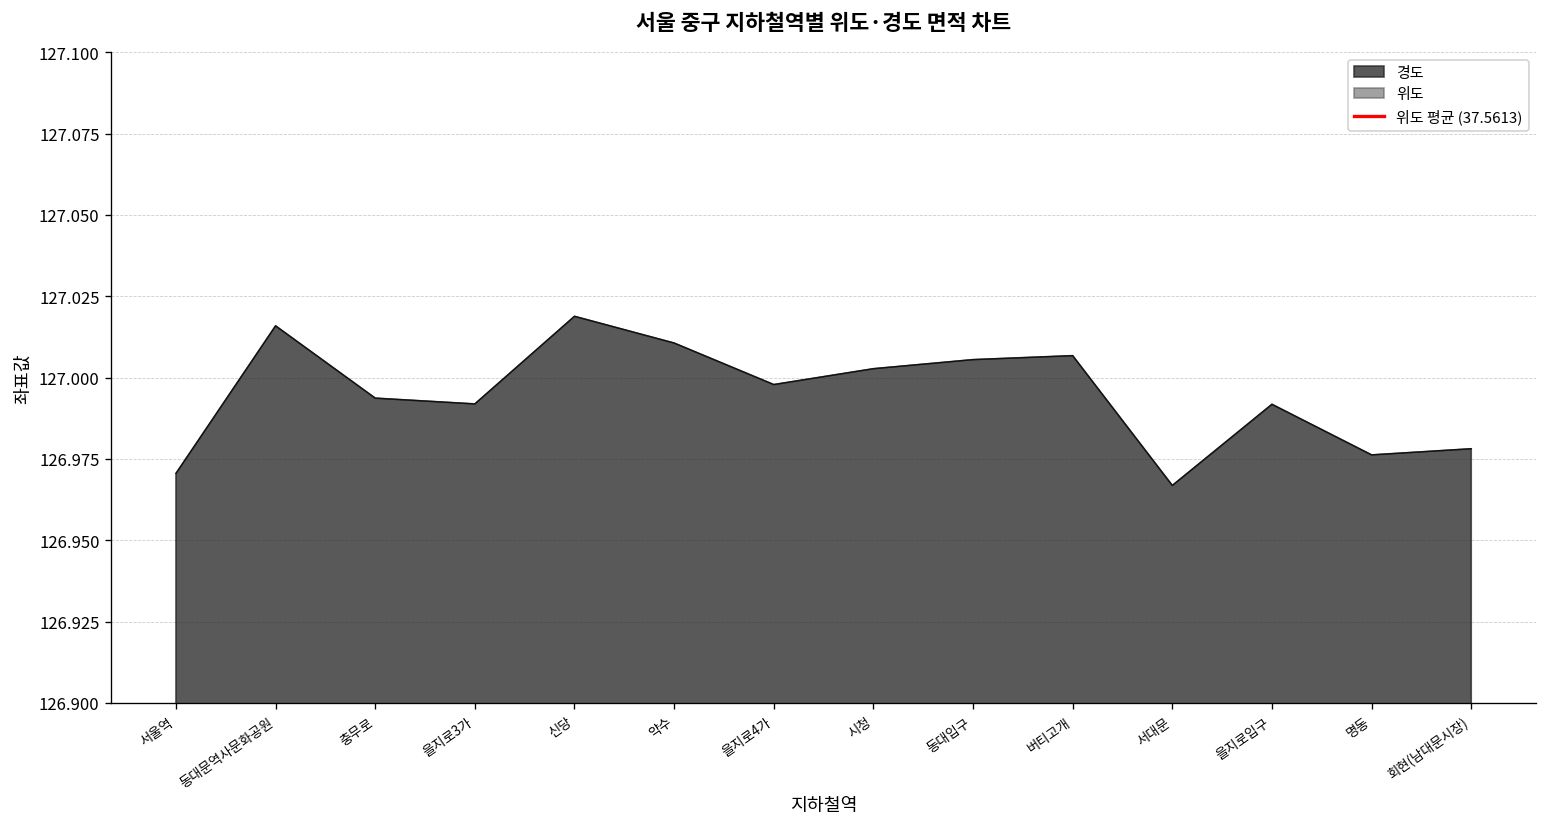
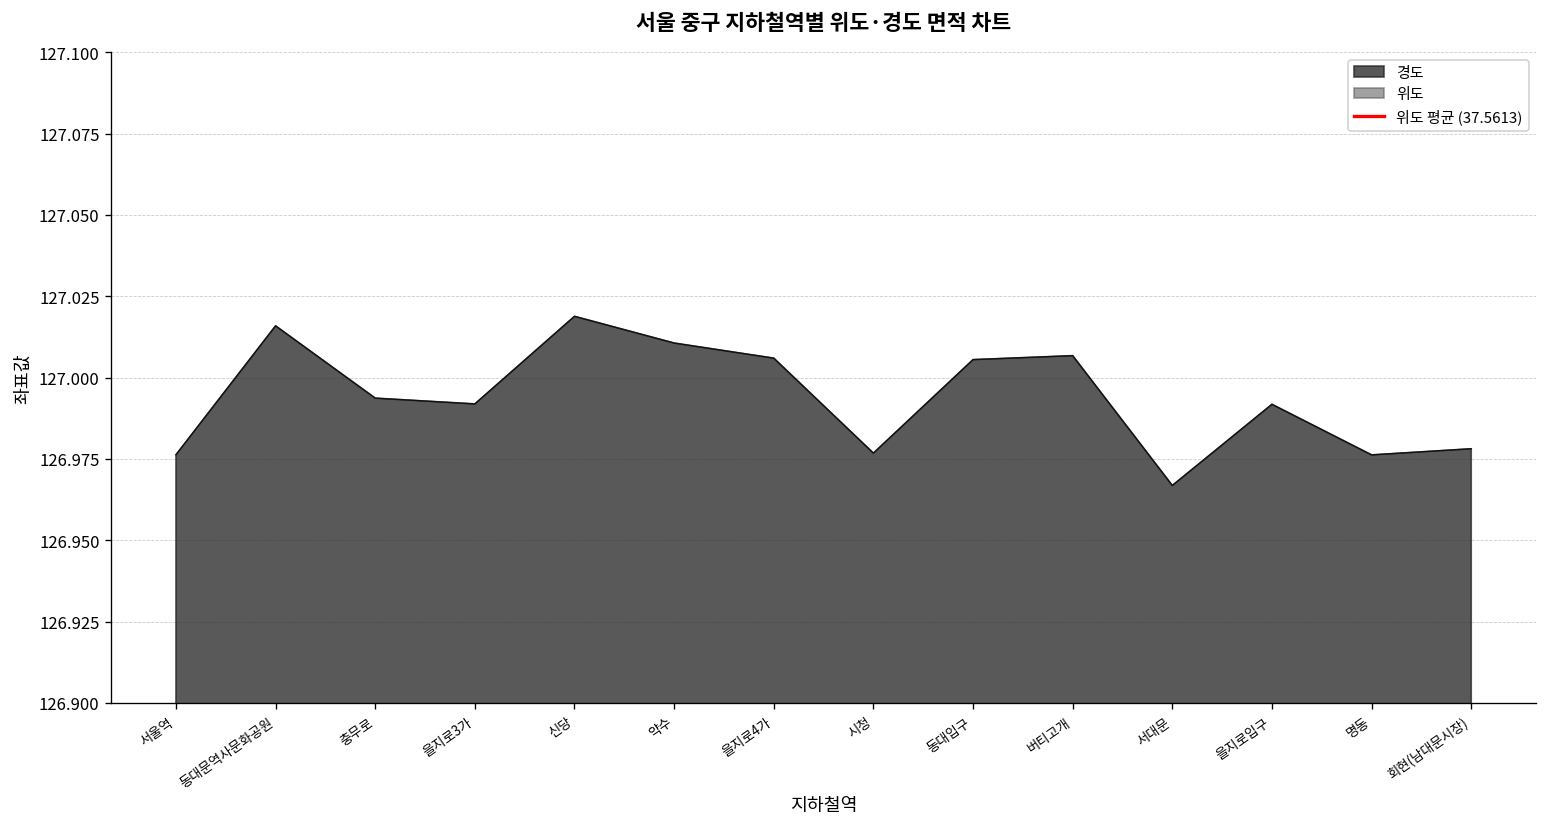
  {
    "경도": {
-     "서울역": 126.971,
+     "서울역": 126.976,
      "동대문역사문화공원": 127.016,
      "충무로": 126.994,
      "을지로3가": 126.992,
      "신당": 127.019,
      "약수": 127.011,
-     "을지로4가": 126.998,
-     "시청": 127.003,
+     "을지로4가": 127.006,
+     "시청": 126.977,
      "동대입구": 127.006,
      "버티고개": 127.007,
      "서대문": 126.967,
      "을지로입구": 126.992,
      "명동": 126.976,
      "회현(남대문시장)": 126.978
    }
  }
